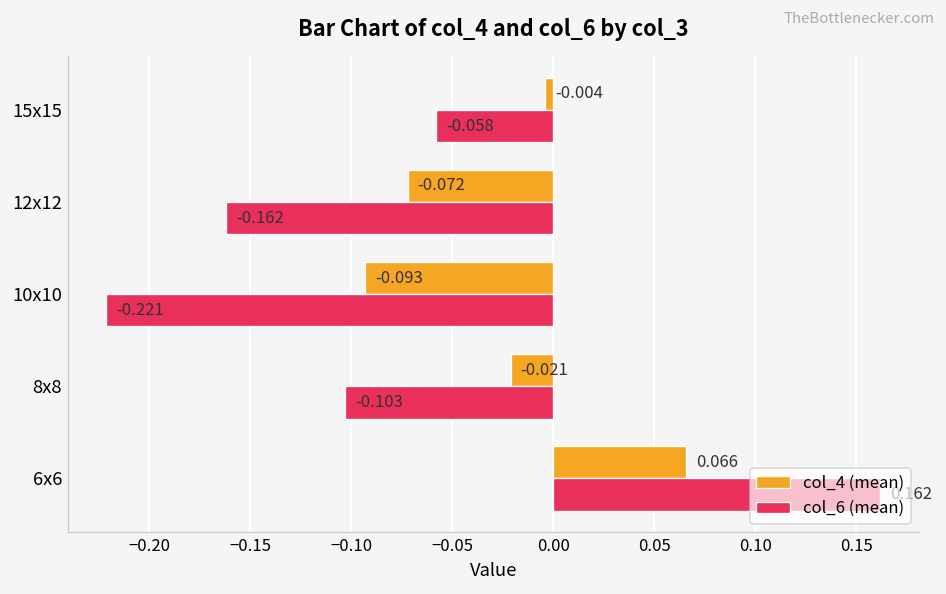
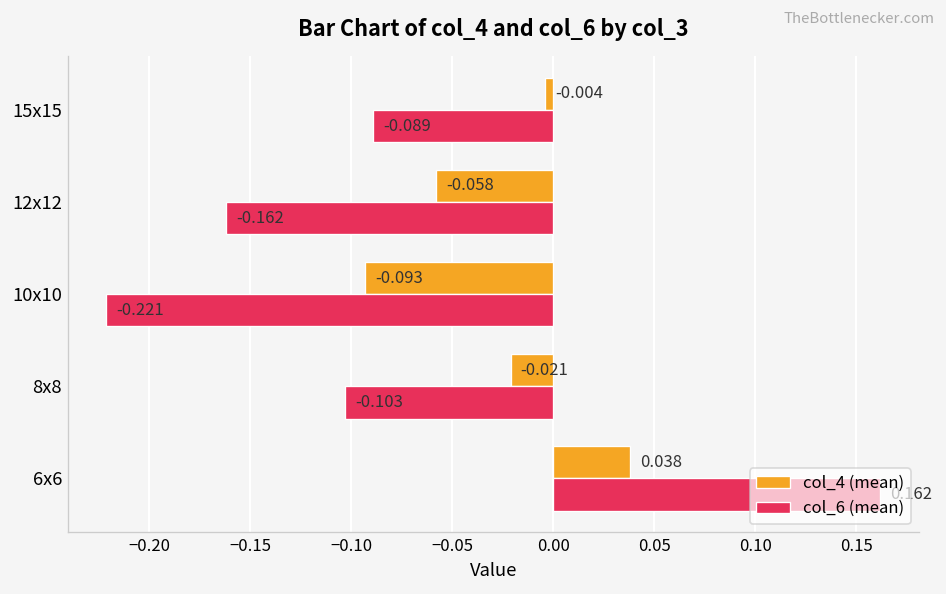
  {
    "col_4 (mean)": {
      "15x15": -0.004,
-     "12x12": -0.072,
+     "12x12": -0.058,
      "10x10": -0.093,
      "8x8": -0.021,
-     "6x6": 0.066
+     "6x6": 0.038
    },
    "col_6 (mean)": {
-     "15x15": -0.058,
+     "15x15": -0.089,
      "12x12": -0.162,
      "10x10": -0.221,
      "8x8": -0.103
    }
  }
